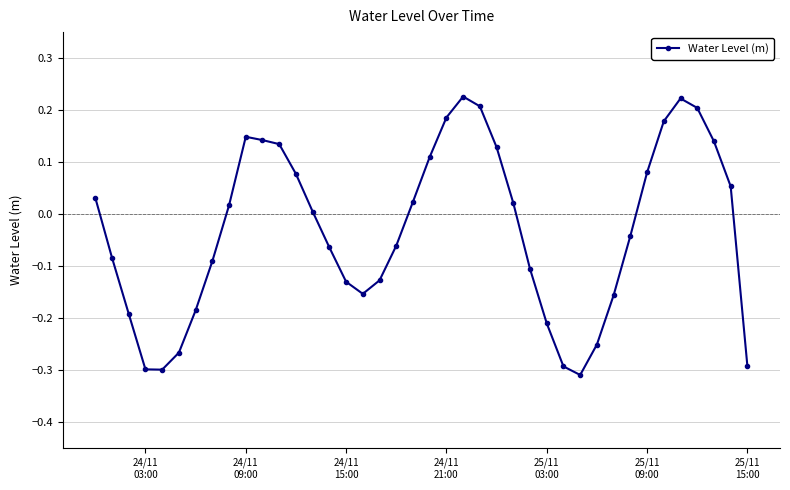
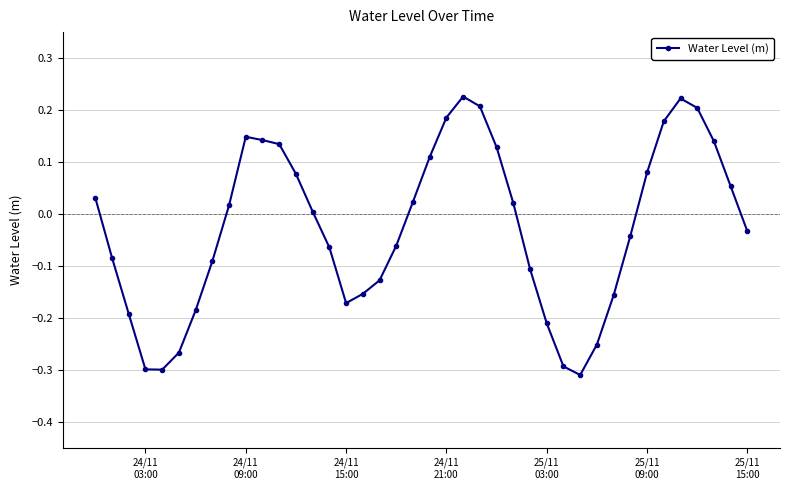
  {
    "24/11 03:00": -0.30,
    "24/11 09:00": 0.15,
-   "24/11 15:00": -0.13,
+   "24/11 15:00": -0.17,
    "24/11 21:00": 0.19,
    "25/11 03:00": -0.21,
    "25/11 09:00": 0.08,
-   "25/11 15:00": -0.29
+   "25/11 15:00": -0.03
  }
